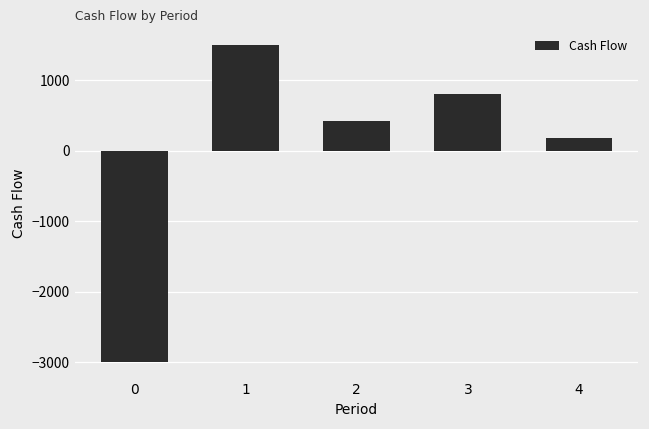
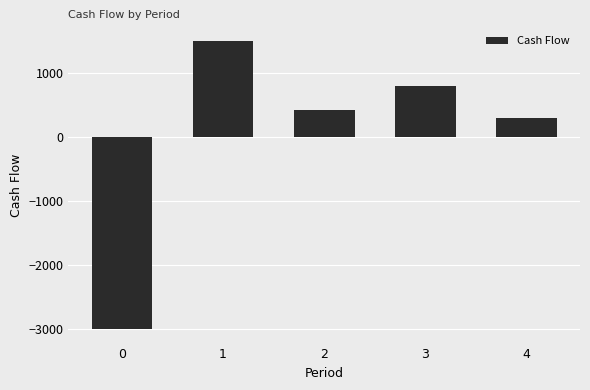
  {
    "0": -3000,
    "1": 1500,
    "2": 400,
    "3": 800,
-   "4": 200
+   "4": 300
  }
